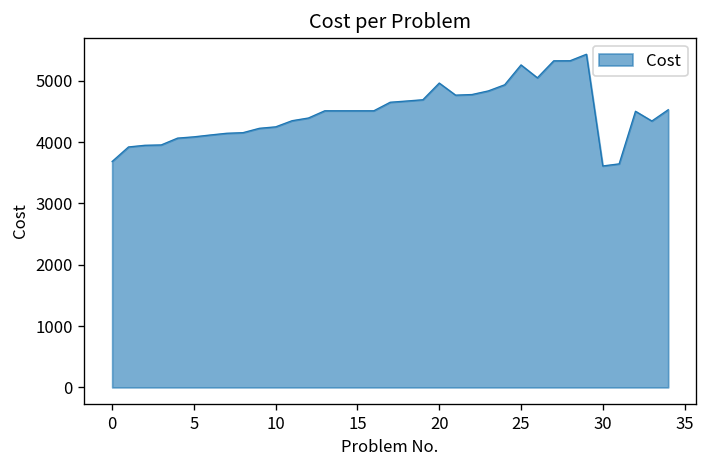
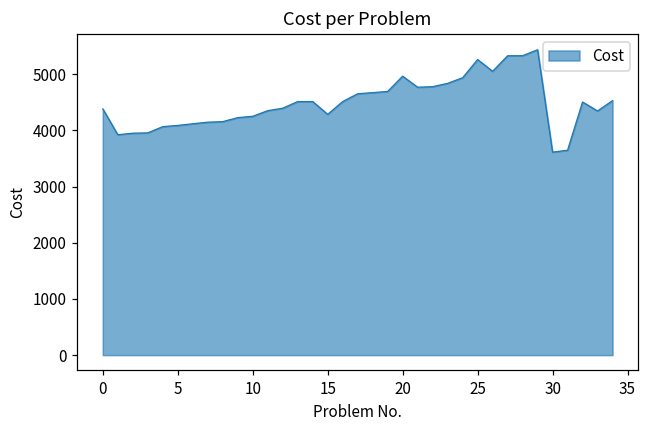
  {
-   "0": 3700,
+   "0": 4400,
    "5": 4100,
    "10": 4300,
-   "15": 4500,
+   "15": 4300,
    "20": 5000,
    "25": 5300,
    "30": 3600
  }
